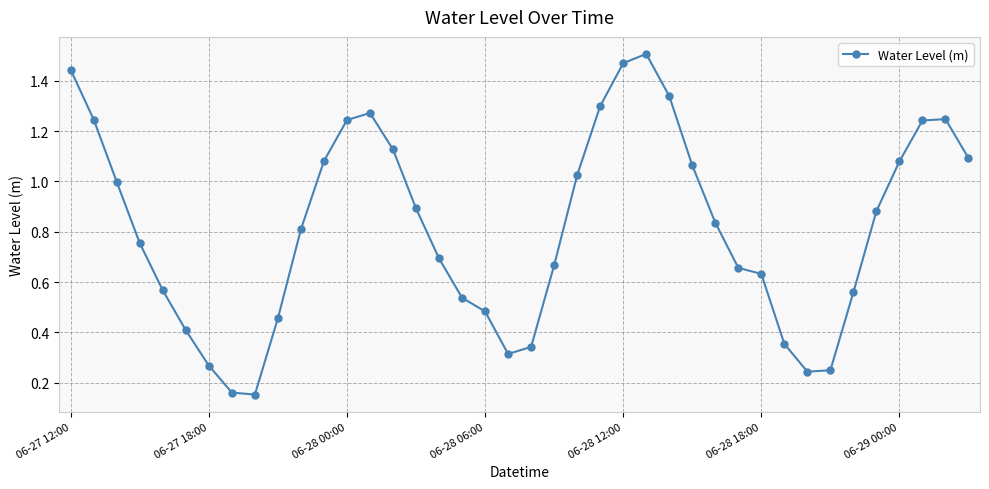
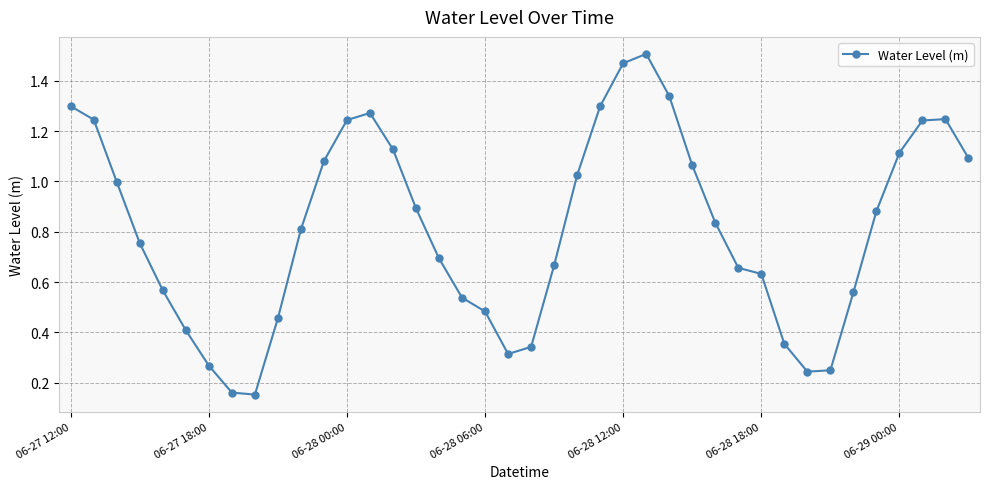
  {
-   "06-27 12:00": 1.44,
+   "06-27 12:00": 1.30,
    "06-27 18:00": 0.27,
    "06-28 00:00": 1.24,
    "06-28 06:00": 0.48,
    "06-28 12:00": 1.47,
    "06-28 18:00": 0.63,
-   "06-29 00:00": 1.08
+   "06-29 00:00": 1.11
  }
